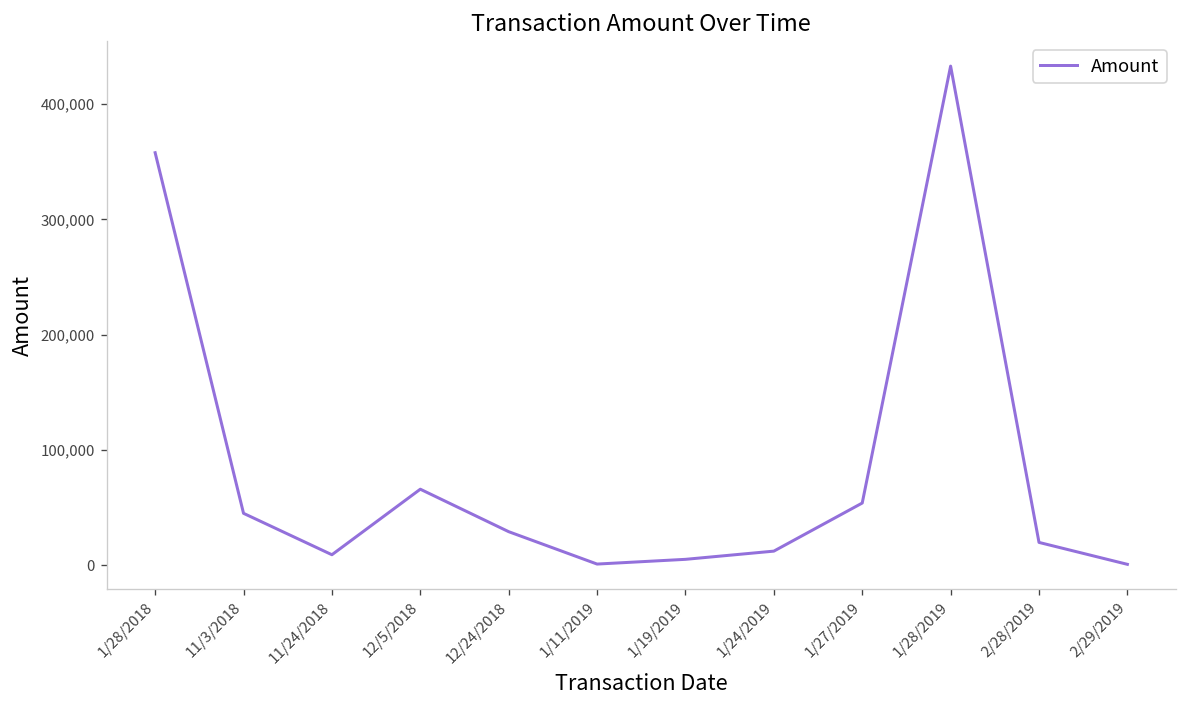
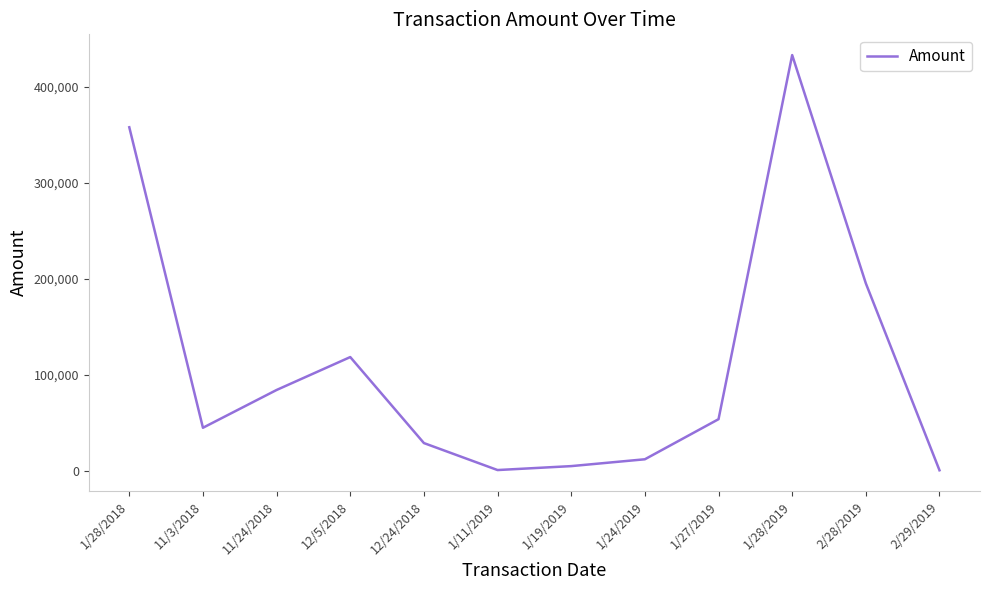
  {
    "1/28/2018": "360,000",
    "11/3/2018": "50,000",
-   "11/24/2018": "10,000",
-   "12/5/2018": "70,000",
+   "11/24/2018": "80,000",
+   "12/5/2018": "120,000",
    "12/24/2018": "30,000",
    "1/11/2019": "0",
    "1/19/2019": "10,000",
    "1/24/2019": "10,000",
    "1/27/2019": "50,000",
    "1/28/2019": "430,000",
-   "2/28/2019": "20,000",
+   "2/28/2019": "200,000",
    "2/29/2019": "0"
  }
